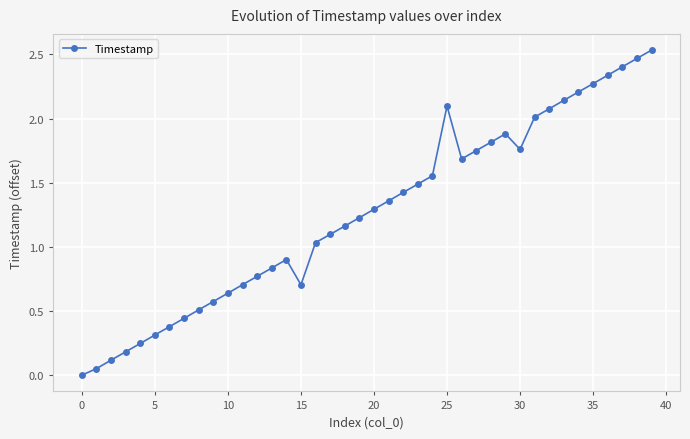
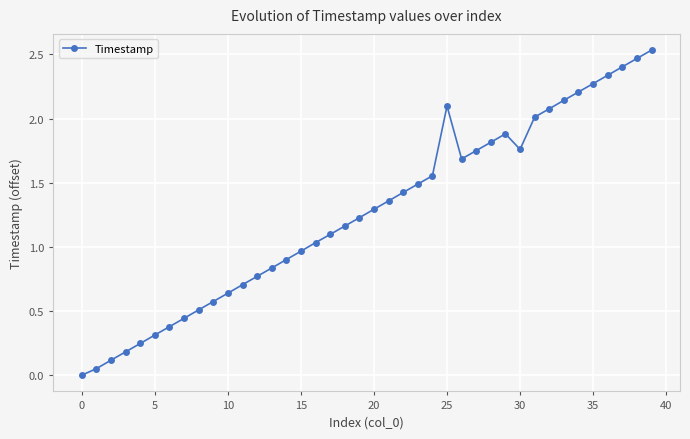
  {
    "0": 0.00,
    "5": 0.31,
    "10": 0.64,
-   "15": 0.70,
+   "15": 0.97,
    "20": 1.29,
    "25": 2.10,
    "30": 1.76,
    "35": 2.27
  }
